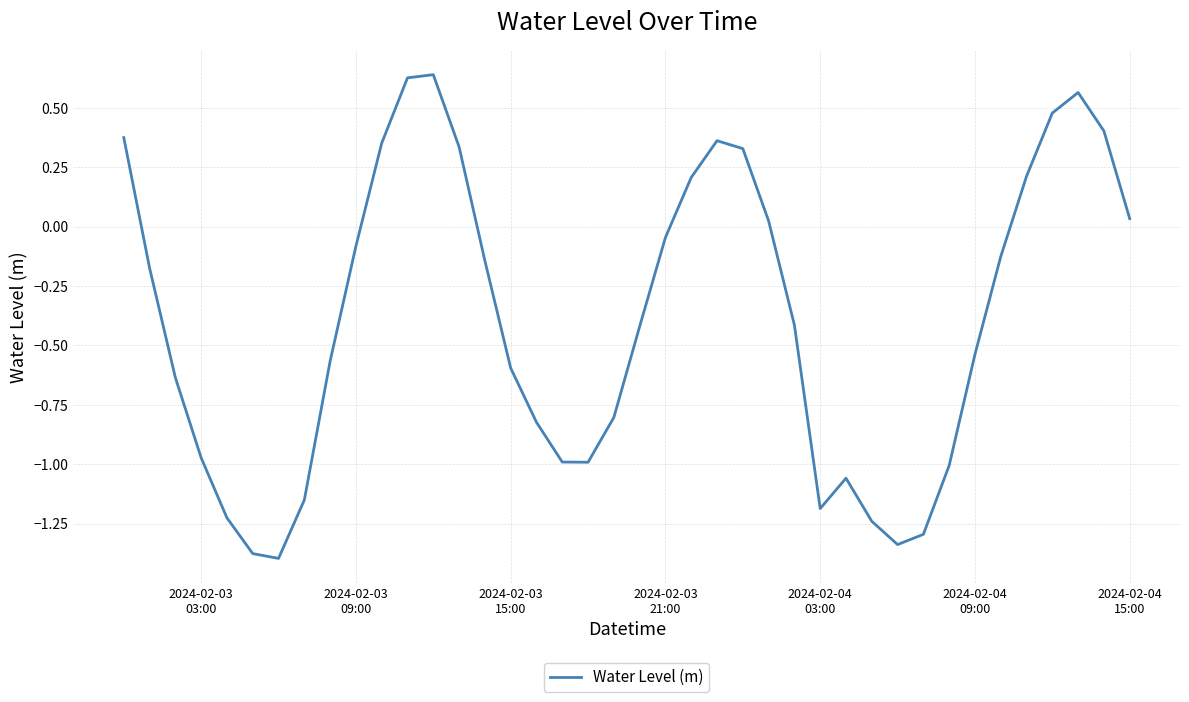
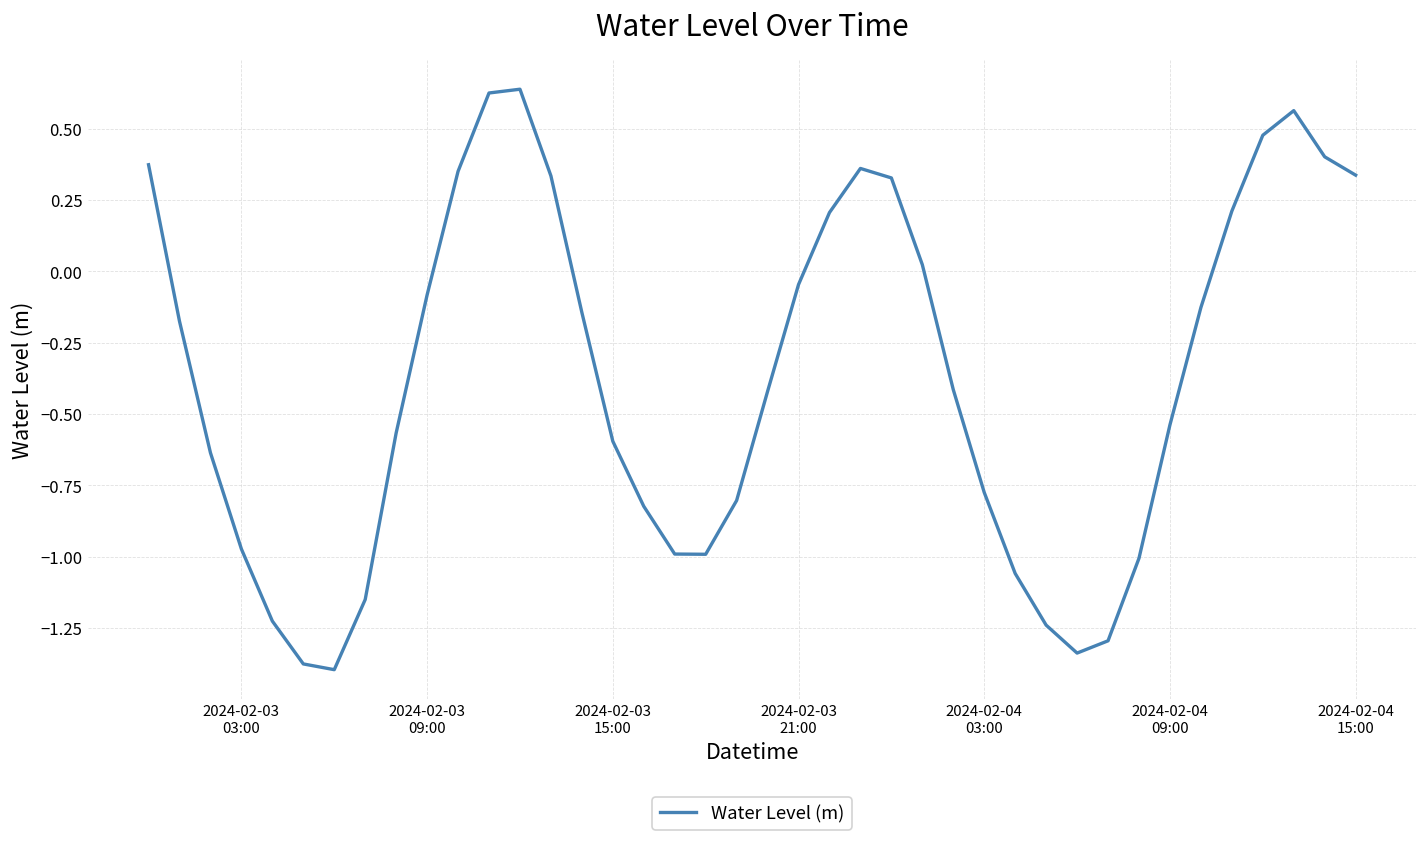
  {
    "2024-02-03 03:00": -0.97,
    "2024-02-03 09:00": -0.08,
    "2024-02-03 15:00": -0.60,
    "2024-02-03 21:00": -0.05,
-   "2024-02-04 03:00": -1.19,
+   "2024-02-04 03:00": -0.78,
    "2024-02-04 09:00": -0.54,
-   "2024-02-04 15:00": 0.03
+   "2024-02-04 15:00": 0.34
  }
